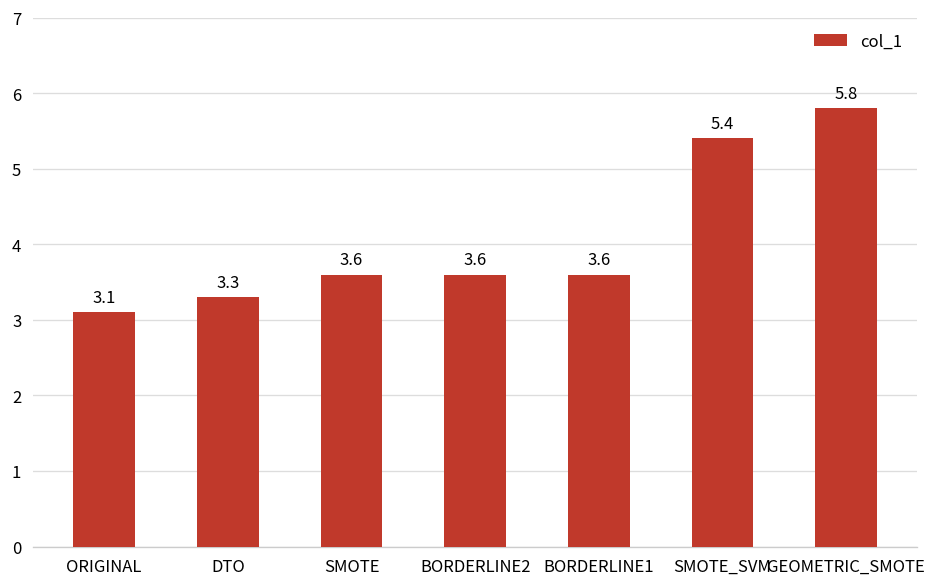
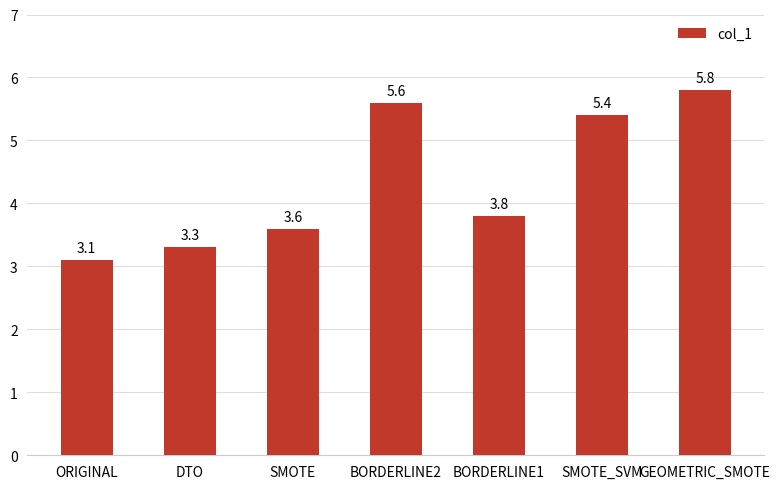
  {
    "ORIGINAL": 3.1,
    "DTO": 3.3,
    "SMOTE": 3.6,
-   "BORDERLINE2": 3.6,
-   "BORDERLINE1": 3.6,
+   "BORDERLINE2": 5.6,
+   "BORDERLINE1": 3.8,
    "SMOTE_SVM": 5.4,
    "GEOMETRIC_SMOTE": 5.8
  }
